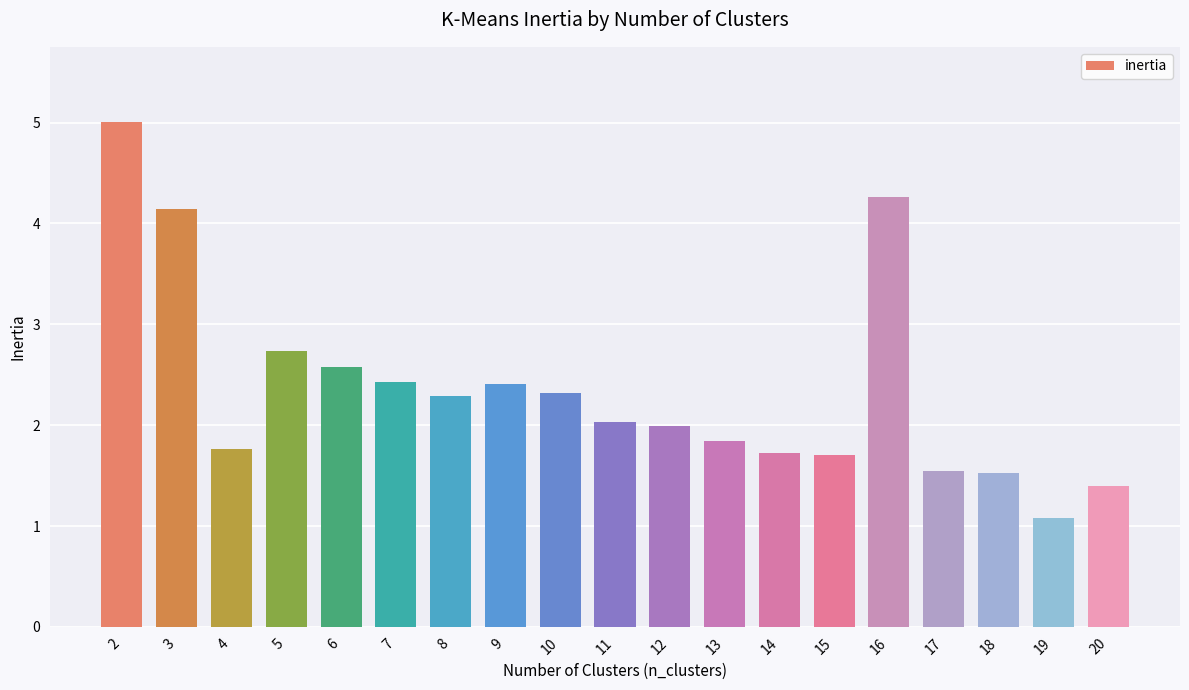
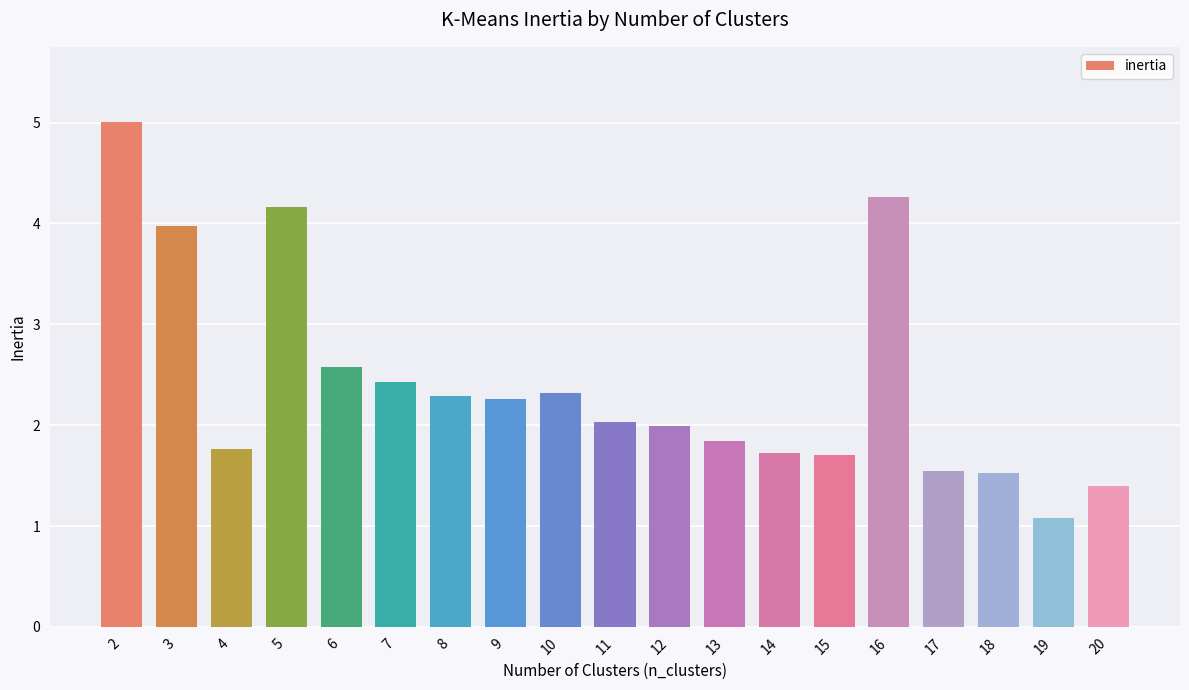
  {
    "2": 5.00,
-   "3": 4.15,
+   "3": 3.97,
    "4": 1.77,
-   "5": 2.73,
+   "5": 4.16,
    "6": 2.57,
    "7": 2.42,
    "8": 2.29,
-   "9": 2.41,
+   "9": 2.26,
    "10": 2.32,
    "11": 2.03,
    "12": 1.99,
    "13": 1.84,
    "14": 1.72,
    "15": 1.71,
    "16": 4.26,
    "17": 1.55,
    "18": 1.53,
    "19": 1.08,
    "20": 1.39
  }
